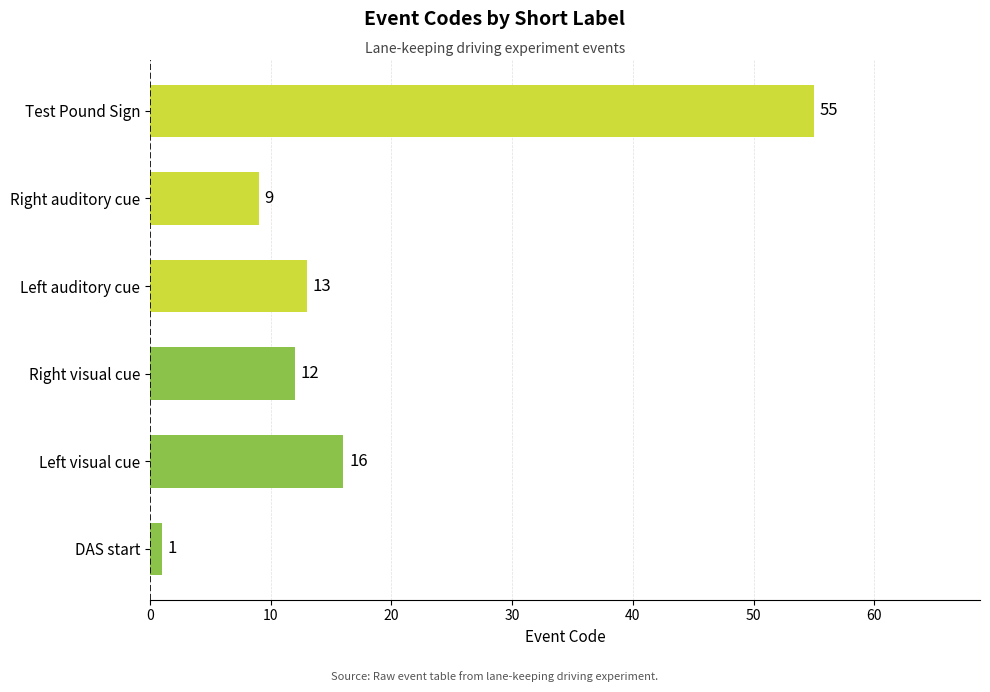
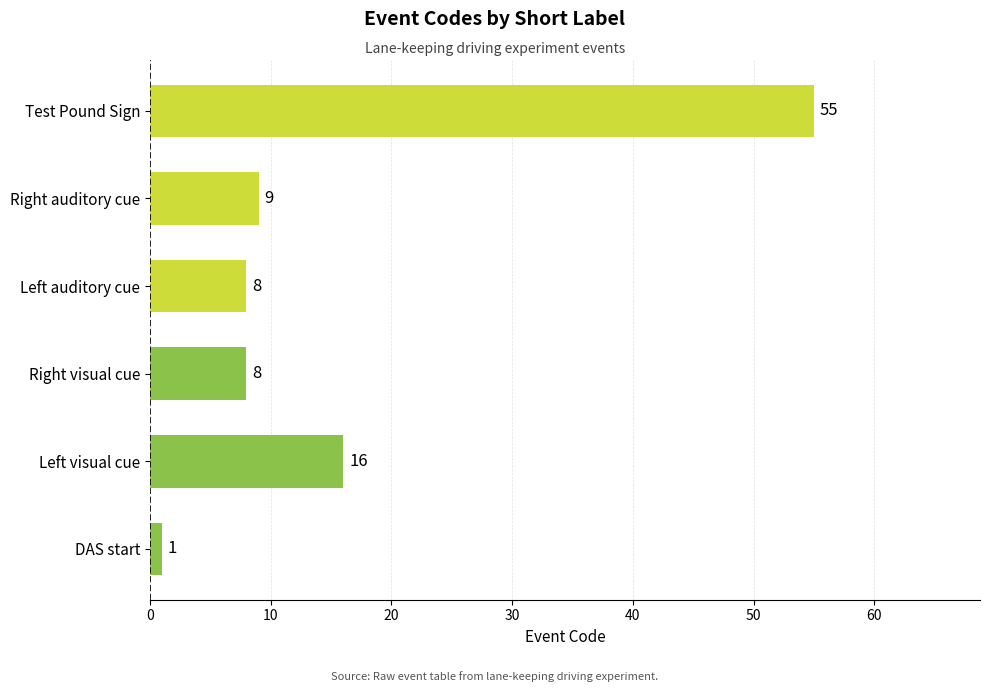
  {
    "Test Pound Sign": 55,
    "Right auditory cue": 9,
-   "Left auditory cue": 13,
-   "Right visual cue": 12,
+   "Left auditory cue": 8,
+   "Right visual cue": 8,
    "Left visual cue": 16,
    "DAS start": 1
  }
